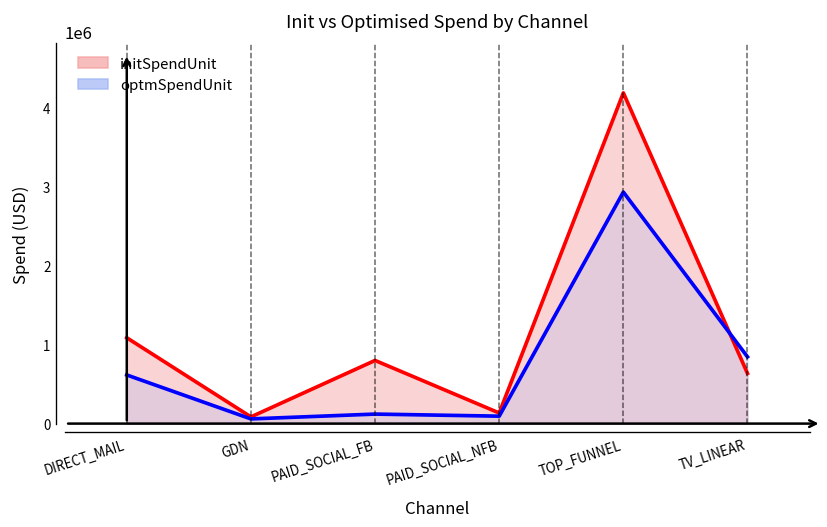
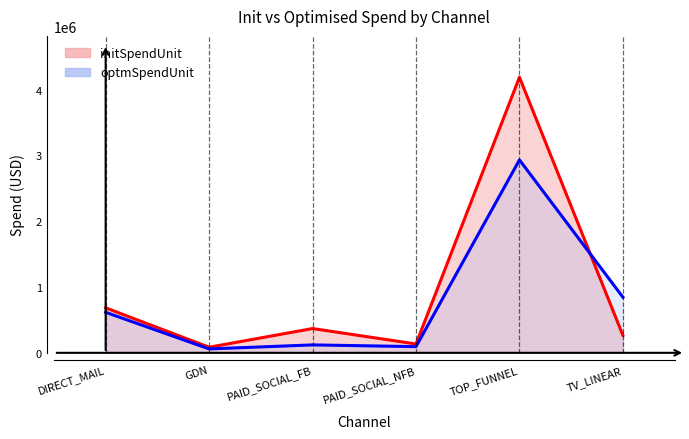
  {
    "initSpendUnit": {
-     "DIRECT_MAIL": 1100000,
-     "PAID_SOCIAL_FB": 800000,
+     "DIRECT_MAIL": 700000,
+     "PAID_SOCIAL_FB": 400000,
      "PAID_SOCIAL_NFB": 100000,
      "TOP_FUNNEL": 4200000,
-     "TV_LINEAR": 600000
+     "TV_LINEAR": 300000
    },
    "optmSpendUnit": {
      "DIRECT_MAIL": 600000,
      "PAID_SOCIAL_FB": 100000,
      "PAID_SOCIAL_NFB": 100000,
      "TOP_FUNNEL": 2900000,
      "TV_LINEAR": 800000
    }
  }
